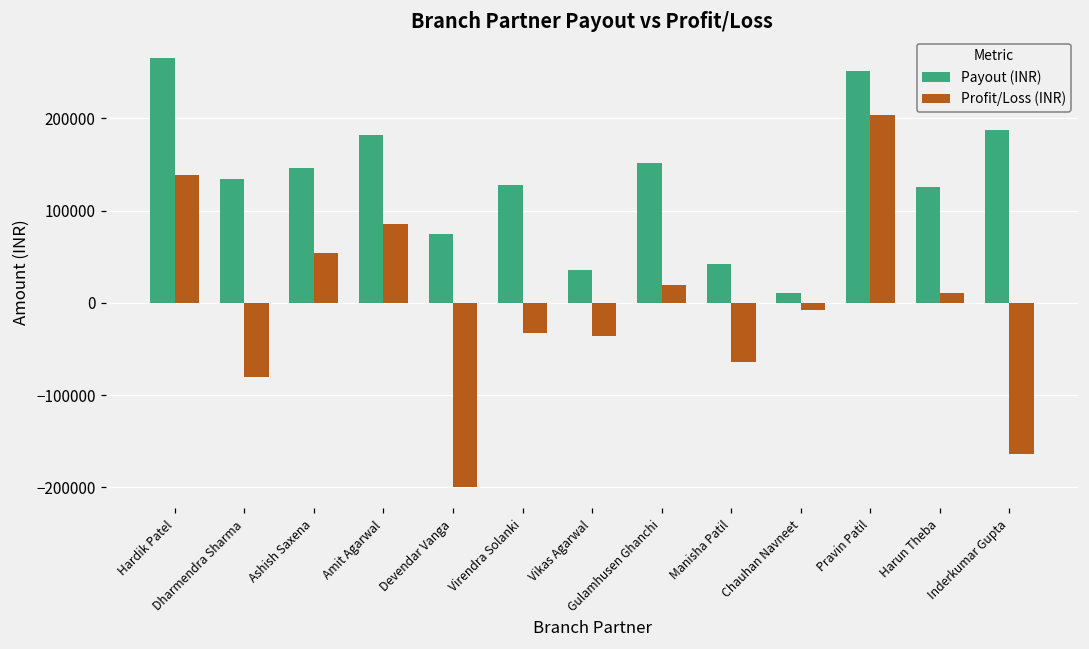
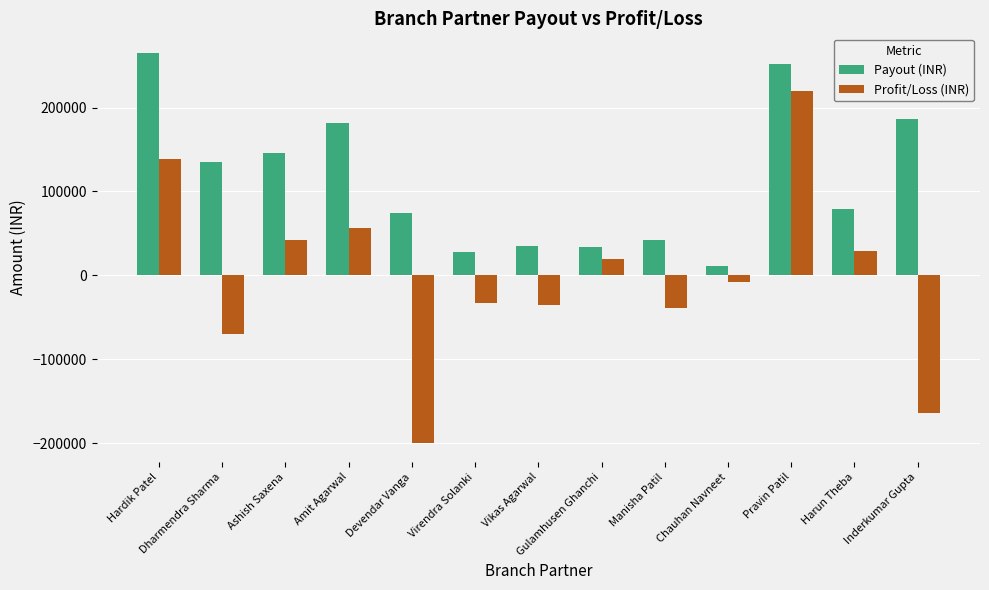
  {
    "Payout (INR)": {
      "Hardik Patel": 270000,
      "Dharmendra Sharma": 130000,
      "Ashish Saxena": 150000,
      "Amit Agarwal": 180000,
      "Devendar Vanga": 70000,
-     "Virendra Solanki": 130000,
+     "Virendra Solanki": 30000,
      "Vikas Agarwal": 40000,
-     "Gulamhusen Ghanchi": 150000,
+     "Gulamhusen Ghanchi": 30000,
      "Manisha Patil": 40000,
      "Chauhan Navneet": 10000,
      "Pravin Patil": 250000,
-     "Harun Theba": 130000,
+     "Harun Theba": 80000,
      "Inderkumar Gupta": 190000
    },
    "Profit/Loss (INR)": {
      "Hardik Patel": 140000,
-     "Dharmendra Sharma": -80000,
-     "Ashish Saxena": 50000,
-     "Amit Agarwal": 90000,
+     "Dharmendra Sharma": -70000,
+     "Ashish Saxena": 40000,
+     "Amit Agarwal": 60000,
      "Devendar Vanga": -200000,
      "Virendra Solanki": -30000,
      "Vikas Agarwal": -40000,
      "Gulamhusen Ghanchi": 20000,
-     "Manisha Patil": -60000,
+     "Manisha Patil": -40000,
      "Chauhan Navneet": -10000,
-     "Pravin Patil": 200000,
-     "Harun Theba": 10000,
+     "Pravin Patil": 220000,
+     "Harun Theba": 30000,
      "Inderkumar Gupta": -160000
    }
  }
